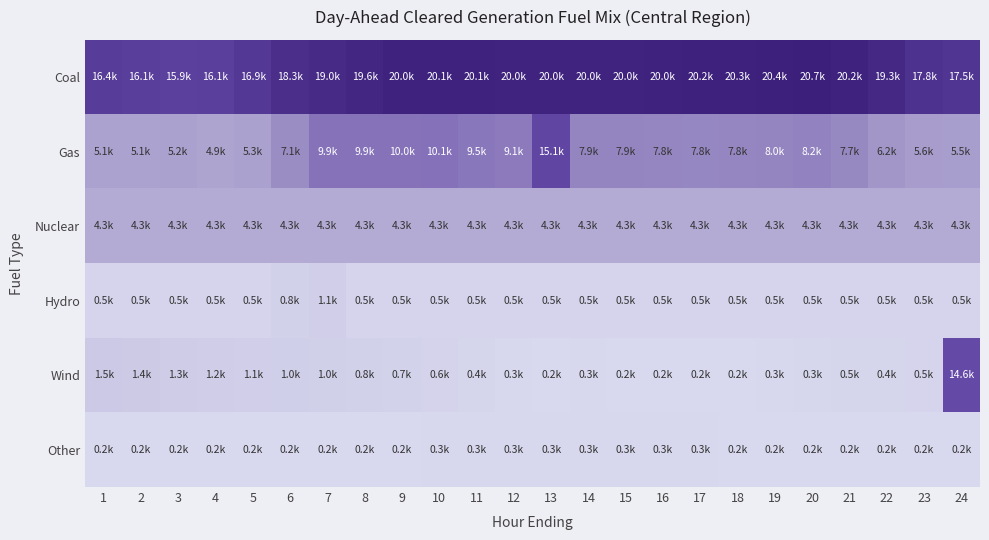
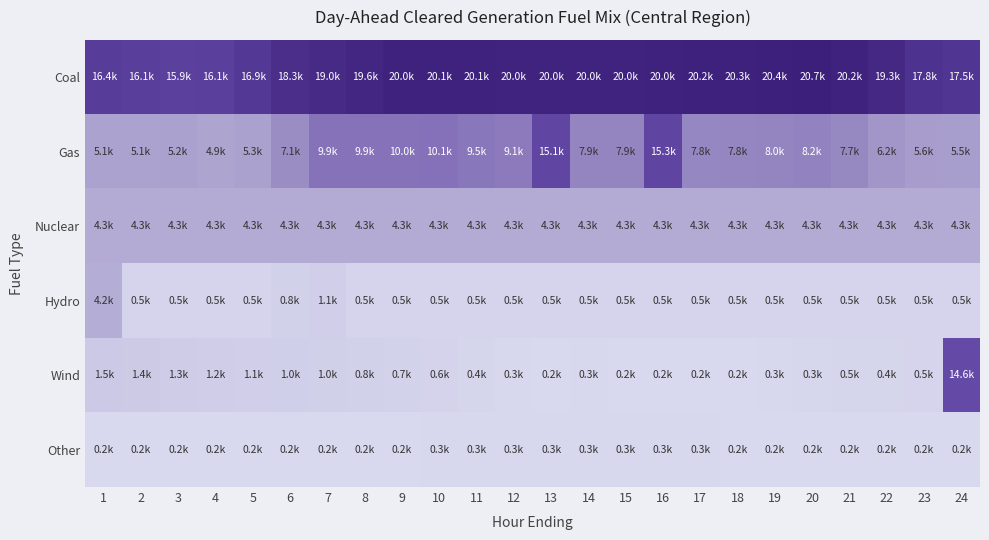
  {
    "Coal": {
      "1": "16.4k",
      "2": "16.1k",
      "3": "15.9k",
      "4": "16.1k",
      "5": "16.9k",
      "6": "18.3k",
      "7": "19.0k",
      "8": "19.6k",
      "9": "20.0k",
      "10": "20.1k",
      "11": "20.1k",
      "12": "20.0k",
      "13": "20.0k",
      "14": "20.0k",
      "15": "20.0k",
      "16": "20.0k",
      "17": "20.2k",
      "18": "20.3k",
      "19": "20.4k",
      "20": "20.7k",
      "21": "20.2k",
      "22": "19.3k",
      "23": "17.8k",
      "24": "17.5k"
    },
    "Gas": {
      "1": "5.1k",
      "2": "5.1k",
      "3": "5.2k",
      "4": "4.9k",
      "5": "5.3k",
      "6": "7.1k",
      "7": "9.9k",
      "8": "9.9k",
      "9": "10.0k",
      "10": "10.1k",
      "11": "9.5k",
      "12": "9.1k",
      "13": "15.1k",
      "14": "7.9k",
      "15": "7.9k",
-     "16": "7.8k",
+     "16": "15.3k",
      "17": "7.8k",
      "18": "7.8k",
      "19": "8.0k",
      "20": "8.2k",
      "21": "7.7k",
      "22": "6.2k",
      "23": "5.6k",
      "24": "5.5k"
    },
    "Nuclear": {
      "1": "4.3k",
      "2": "4.3k",
      "3": "4.3k",
      "4": "4.3k",
      "5": "4.3k",
      "6": "4.3k",
      "7": "4.3k",
      "8": "4.3k",
      "9": "4.3k",
      "10": "4.3k",
      "11": "4.3k",
      "12": "4.3k",
      "13": "4.3k",
      "14": "4.3k",
      "15": "4.3k",
      "16": "4.3k",
      "17": "4.3k",
      "18": "4.3k",
      "19": "4.3k",
      "20": "4.3k",
      "21": "4.3k",
      "22": "4.3k",
      "23": "4.3k",
      "24": "4.3k"
    },
    "Hydro": {
-     "1": "0.5k",
+     "1": "4.2k",
      "2": "0.5k",
      "3": "0.5k",
      "4": "0.5k",
      "5": "0.5k",
      "6": "0.8k",
      "7": "1.1k",
      "8": "0.5k",
      "9": "0.5k",
      "10": "0.5k",
      "11": "0.5k",
      "12": "0.5k",
      "13": "0.5k",
      "14": "0.5k",
      "15": "0.5k",
      "16": "0.5k",
      "17": "0.5k",
      "18": "0.5k",
      "19": "0.5k",
      "20": "0.5k",
      "21": "0.5k",
      "22": "0.5k",
      "23": "0.5k",
      "24": "0.5k"
    },
    "Wind": {
      "1": "1.5k",
      "2": "1.4k",
      "3": "1.3k",
      "4": "1.2k",
      "5": "1.1k",
      "6": "1.0k",
      "7": "1.0k",
      "8": "0.8k",
      "9": "0.7k",
      "10": "0.6k",
      "11": "0.4k",
      "12": "0.3k",
      "13": "0.2k",
      "14": "0.3k",
      "15": "0.2k",
      "16": "0.2k",
      "17": "0.2k",
      "18": "0.2k",
      "19": "0.3k",
      "20": "0.3k",
      "21": "0.5k",
      "22": "0.4k",
      "23": "0.5k",
      "24": "14.6k"
    },
    "Other": {
      "1": "0.2k",
      "2": "0.2k",
      "3": "0.2k",
      "4": "0.2k",
      "5": "0.2k",
      "6": "0.2k",
      "7": "0.2k",
      "8": "0.2k",
      "9": "0.2k",
      "10": "0.3k",
      "11": "0.3k",
      "12": "0.3k",
      "13": "0.3k",
      "14": "0.3k",
      "15": "0.3k",
      "16": "0.3k",
      "17": "0.3k",
      "18": "0.2k",
      "19": "0.2k",
      "20": "0.2k",
      "21": "0.2k",
      "22": "0.2k",
      "23": "0.2k",
      "24": "0.2k"
    }
  }
